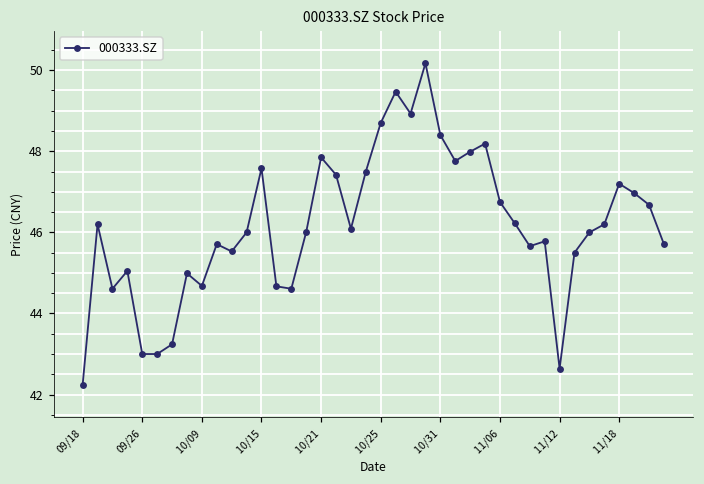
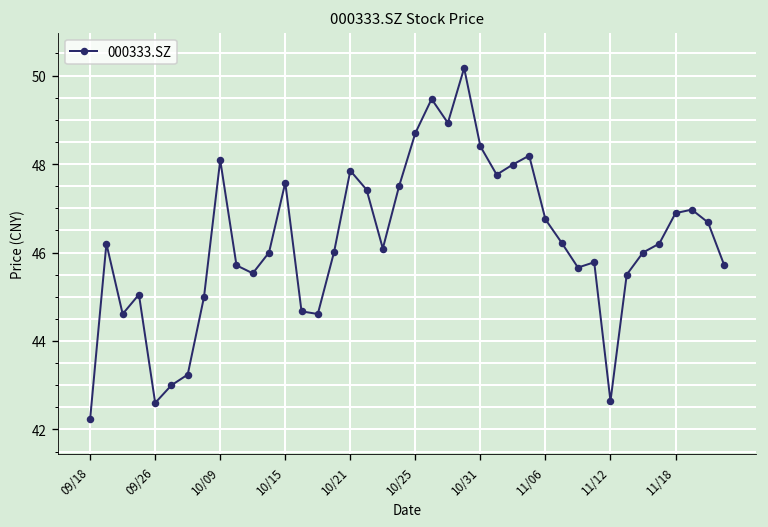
  {
    "09/18": 42.2,
-   "09/26": 43.0,
-   "10/09": 44.7,
+   "09/26": 42.6,
+   "10/09": 48.1,
    "10/15": 47.6,
    "10/21": 47.9,
    "10/25": 48.7,
    "10/31": 48.4,
    "11/06": 46.8,
    "11/12": 42.6,
-   "11/18": 47.2
+   "11/18": 46.9
  }
